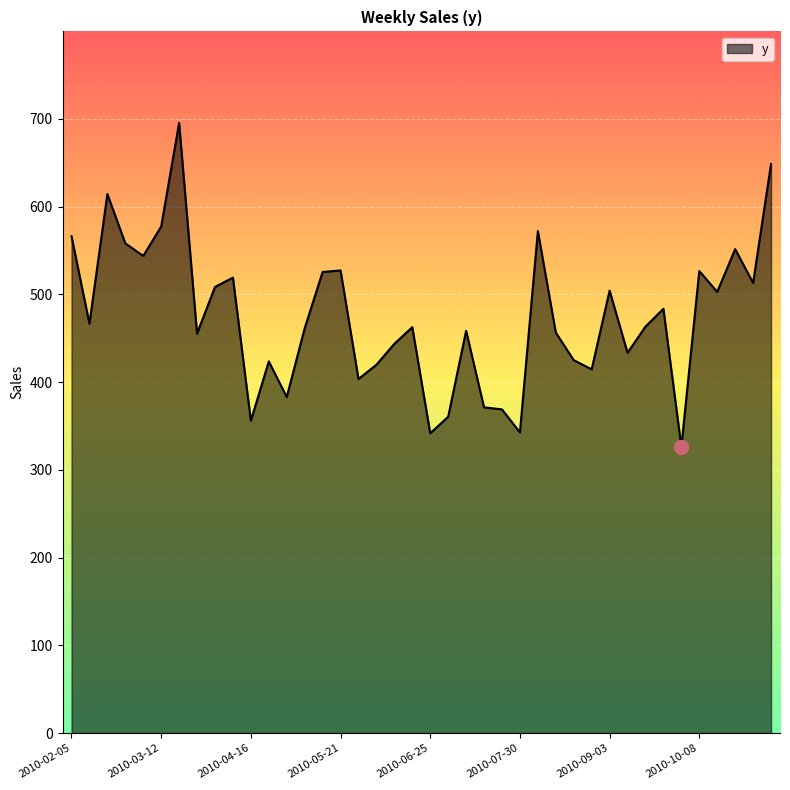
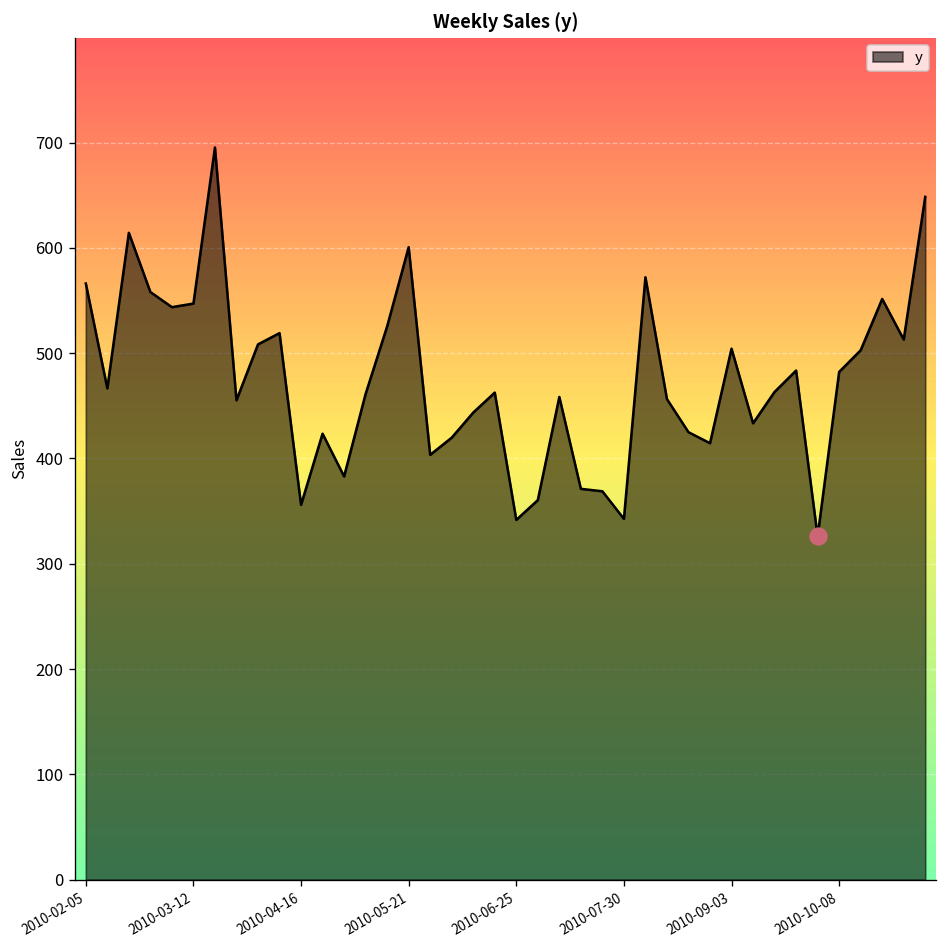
  {
    "y": {
      "2010-02-05": 570,
-     "2010-03-12": 580,
+     "2010-03-12": 550,
      "2010-04-16": 360,
-     "2010-05-21": 530,
+     "2010-05-21": 600,
      "2010-06-25": 340,
      "2010-07-30": 340,
      "2010-09-03": 500,
-     "2010-10-08": 530
+     "2010-10-08": 480
    }
  }
